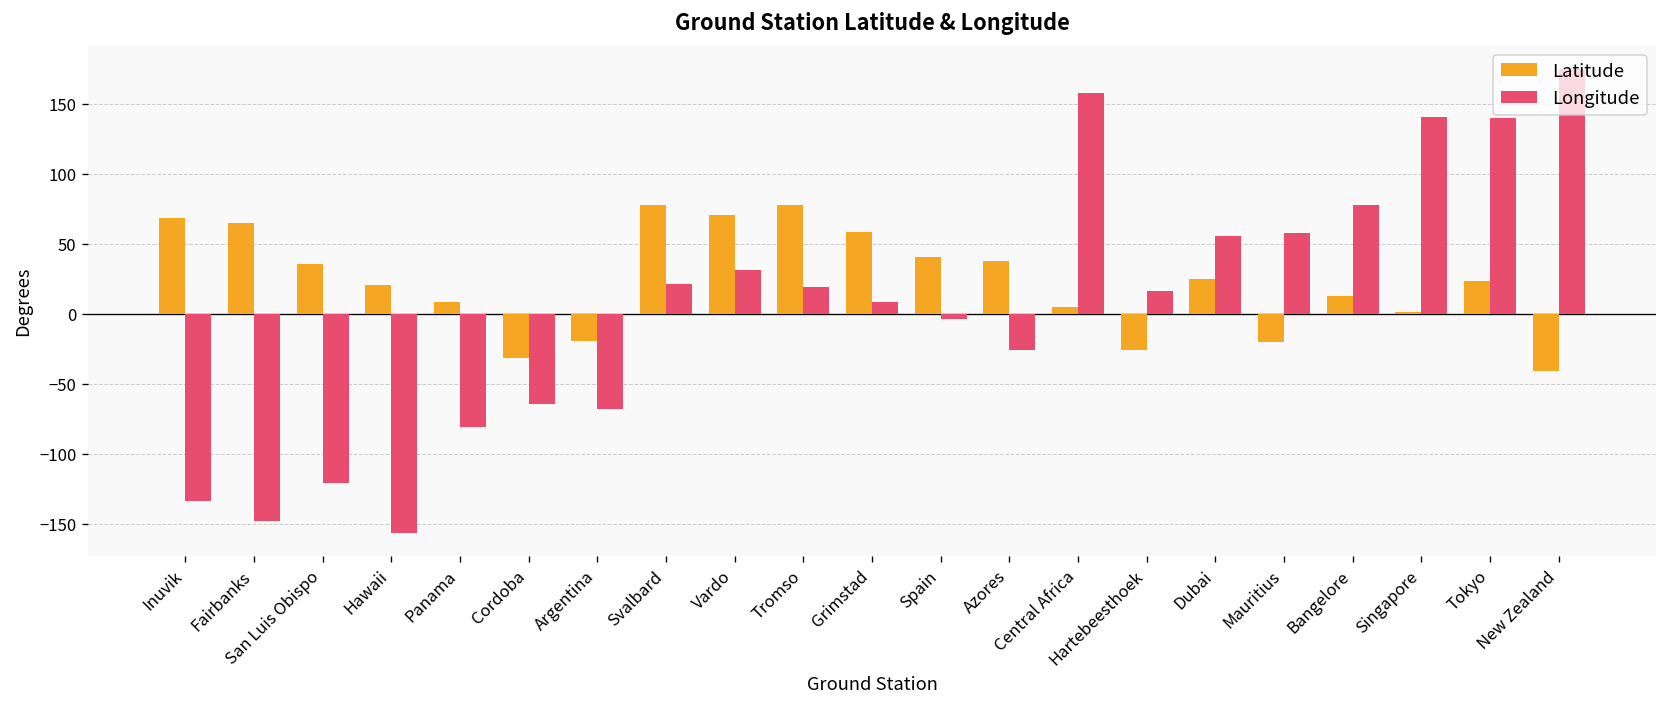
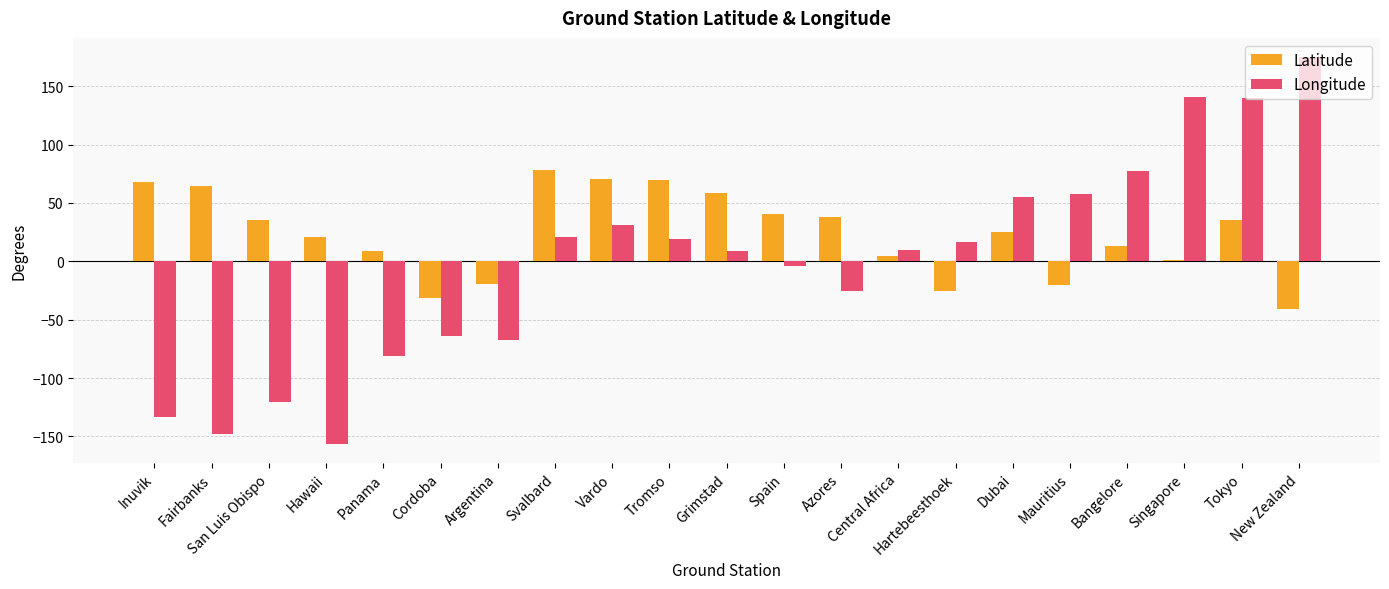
  {
    "Latitude": {
      "Inuvik": 68,
      "Fairbanks": 65,
      "San Luis Obispo": 35,
      "Hawaii": 21,
      "Panama": 9,
      "Cordoba": -31,
      "Argentina": -19,
      "Svalbard": 78,
      "Vardo": 70,
-     "Tromso": 77,
+     "Tromso": 70,
      "Grimstad": 58,
      "Spain": 40,
      "Azores": 38,
      "Central Africa": 5,
      "Hartebeesthoek": -26,
      "Dubai": 25,
      "Mauritius": -20,
      "Bangelore": 13,
-     "Tokyo": 23,
+     "Tokyo": 36,
      "New Zealand": -41
    },
    "Longitude": {
      "Inuvik": -134,
      "Fairbanks": -148,
      "San Luis Obispo": -121,
      "Hawaii": -156,
      "Panama": -81,
      "Cordoba": -64,
      "Argentina": -68,
      "Svalbard": 21,
      "Vardo": 31,
      "Tromso": 19,
      "Grimstad": 9,
      "Spain": -4,
      "Azores": -26,
-     "Central Africa": 158,
+     "Central Africa": 10,
      "Hartebeesthoek": 16,
      "Dubai": 55,
      "Mauritius": 58,
      "Bangelore": 78,
      "Singapore": 140
    }
  }
